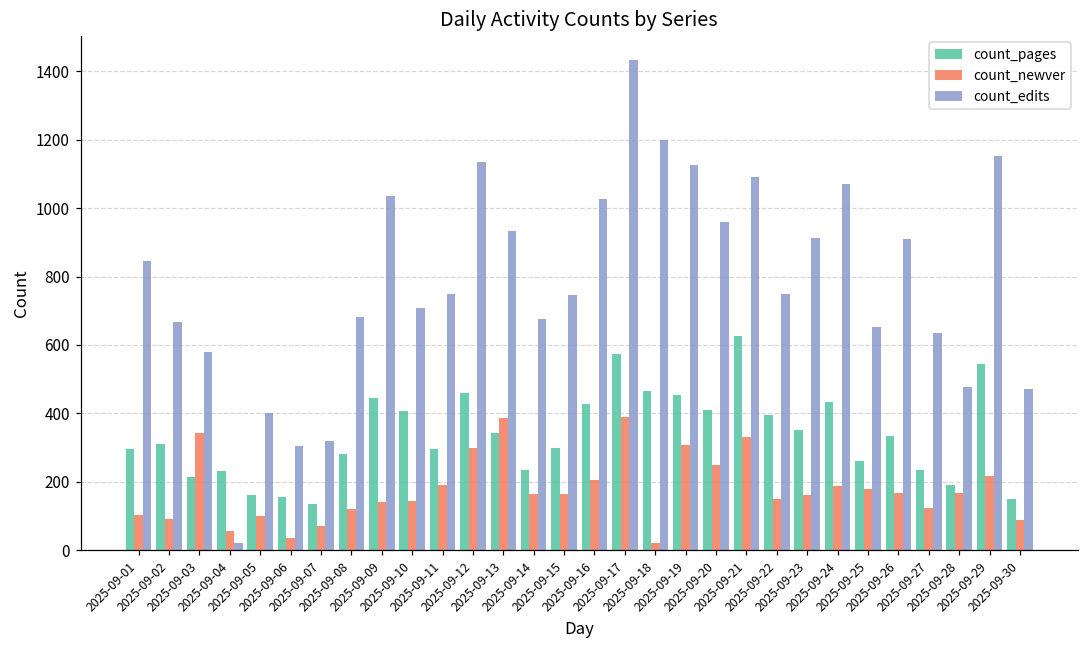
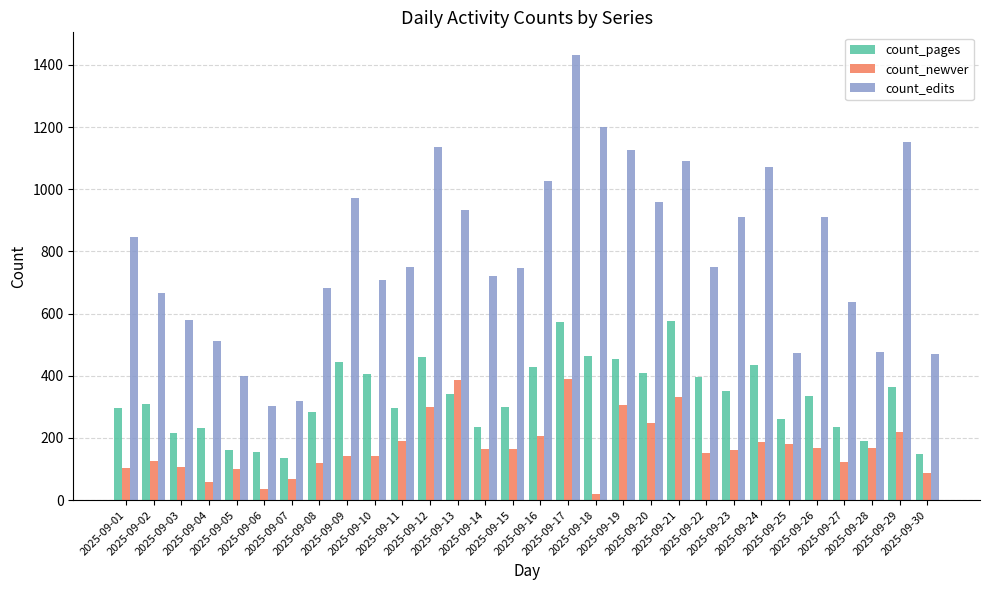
  {
    "count_pages": {
      "2025-09-01": 300,
      "2025-09-02": 310,
      "2025-09-03": 220,
      "2025-09-04": 230,
      "2025-09-05": 160,
      "2025-09-06": 150,
      "2025-09-07": 140,
      "2025-09-08": 280,
      "2025-09-09": 450,
      "2025-09-10": 410,
      "2025-09-11": 300,
      "2025-09-12": 460,
      "2025-09-13": 340,
      "2025-09-14": 240,
      "2025-09-15": 300,
      "2025-09-16": 430,
      "2025-09-17": 570,
      "2025-09-18": 470,
      "2025-09-19": 450,
      "2025-09-20": 410,
-     "2025-09-21": 630,
+     "2025-09-21": 580,
      "2025-09-22": 400,
      "2025-09-23": 350,
      "2025-09-24": 430,
      "2025-09-25": 260,
      "2025-09-26": 330,
      "2025-09-27": 230,
      "2025-09-28": 190,
-     "2025-09-29": 550,
+     "2025-09-29": 360,
      "2025-09-30": 150
    },
    "count_newver": {
      "2025-09-01": 100,
-     "2025-09-02": 90,
-     "2025-09-03": 340,
+     "2025-09-02": 130,
+     "2025-09-03": 110,
      "2025-09-04": 60,
      "2025-09-05": 100,
      "2025-09-06": 40,
      "2025-09-07": 70,
      "2025-09-08": 120,
      "2025-09-09": 140,
      "2025-09-10": 140,
      "2025-09-11": 190,
      "2025-09-12": 300,
      "2025-09-13": 390,
      "2025-09-14": 160,
      "2025-09-15": 170,
      "2025-09-16": 210,
      "2025-09-17": 390,
      "2025-09-18": 20,
      "2025-09-19": 310,
      "2025-09-20": 250,
      "2025-09-21": 330,
      "2025-09-22": 150,
      "2025-09-23": 160,
      "2025-09-24": 190,
      "2025-09-25": 180,
      "2025-09-26": 170,
      "2025-09-27": 120,
      "2025-09-28": 170,
      "2025-09-29": 220,
      "2025-09-30": 90
    },
    "count_edits": {
      "2025-09-01": 850,
      "2025-09-02": 670,
      "2025-09-03": 580,
-     "2025-09-04": 20,
+     "2025-09-04": 510,
      "2025-09-05": 400,
      "2025-09-06": 300,
      "2025-09-07": 320,
      "2025-09-08": 680,
-     "2025-09-09": 1040,
+     "2025-09-09": 970,
      "2025-09-10": 710,
      "2025-09-11": 750,
      "2025-09-12": 1140,
      "2025-09-13": 930,
-     "2025-09-14": 680,
+     "2025-09-14": 720,
      "2025-09-15": 750,
      "2025-09-16": 1030,
      "2025-09-17": 1430,
      "2025-09-18": 1200,
      "2025-09-19": 1130,
      "2025-09-20": 960,
      "2025-09-21": 1090,
      "2025-09-22": 750,
      "2025-09-23": 910,
      "2025-09-24": 1070,
-     "2025-09-25": 650,
+     "2025-09-25": 470,
      "2025-09-26": 910,
      "2025-09-27": 640,
      "2025-09-28": 480,
      "2025-09-29": 1150,
      "2025-09-30": 470
    }
  }
